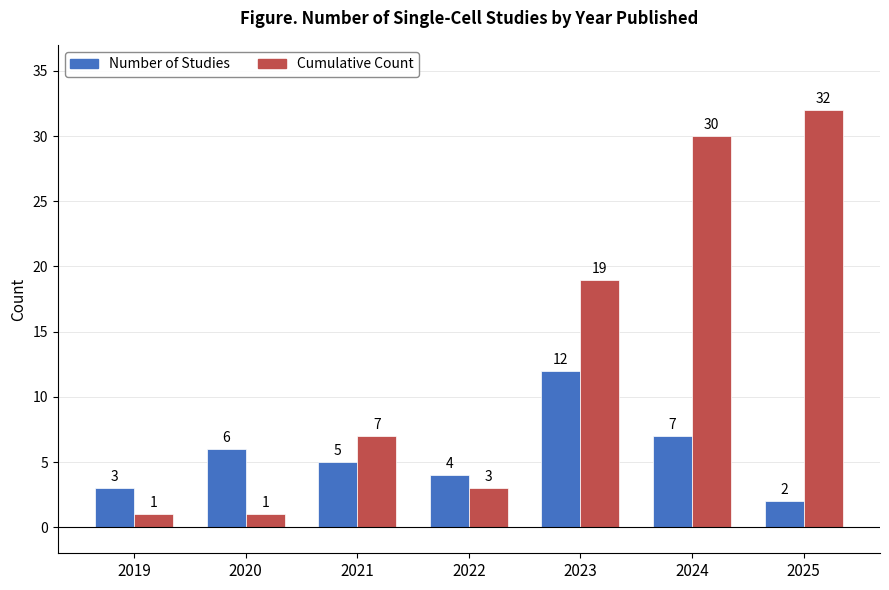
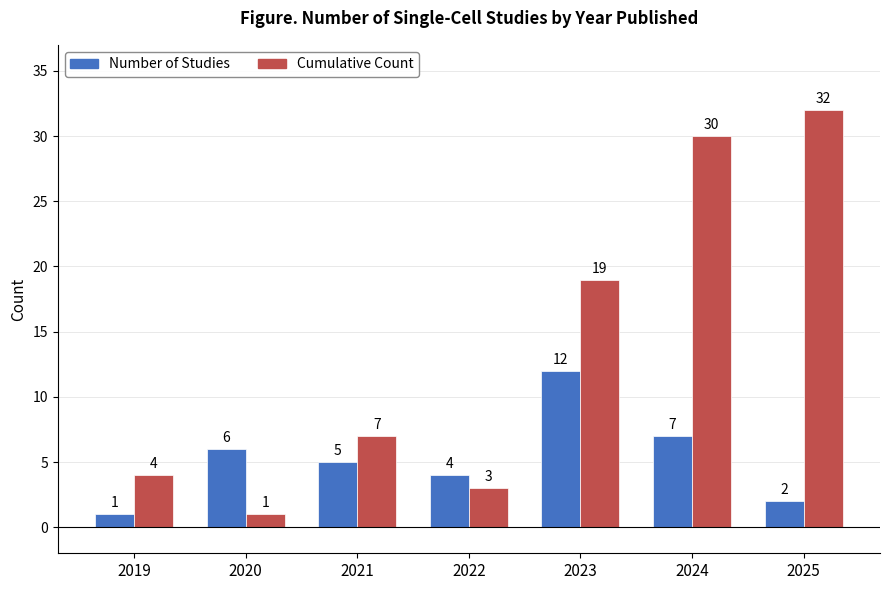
  {
    "Number of Studies": {
-     "2019": 3,
+     "2019": 1,
      "2020": 6,
      "2021": 5,
      "2022": 4,
      "2023": 12,
      "2024": 7,
      "2025": 2
    },
    "Cumulative Count": {
-     "2019": 1,
+     "2019": 4,
      "2020": 1,
      "2021": 7,
      "2022": 3,
      "2023": 19,
      "2024": 30,
      "2025": 32
    }
  }
